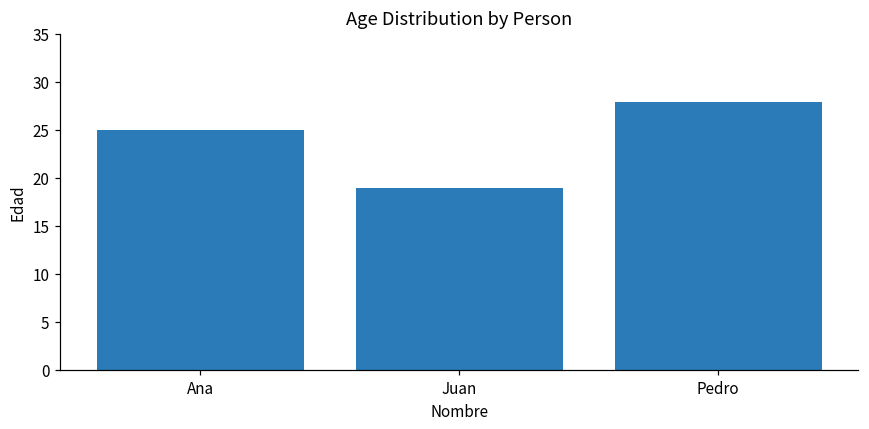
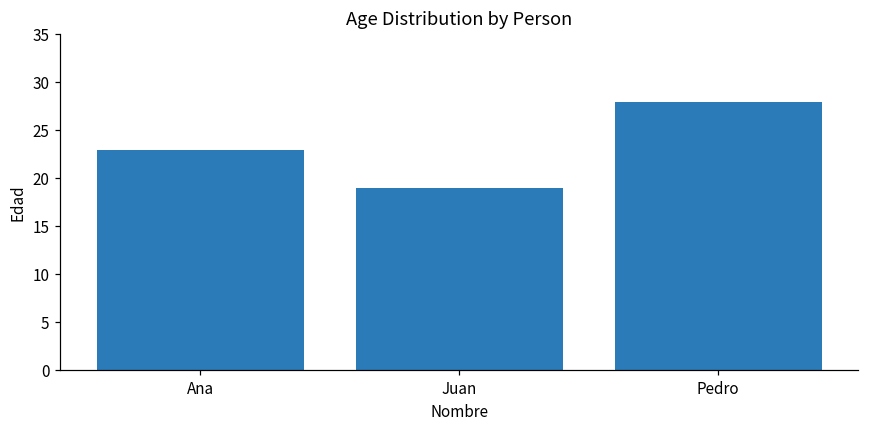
  {
-   "Ana": 25,
+   "Ana": 23,
    "Juan": 19,
    "Pedro": 28
  }
